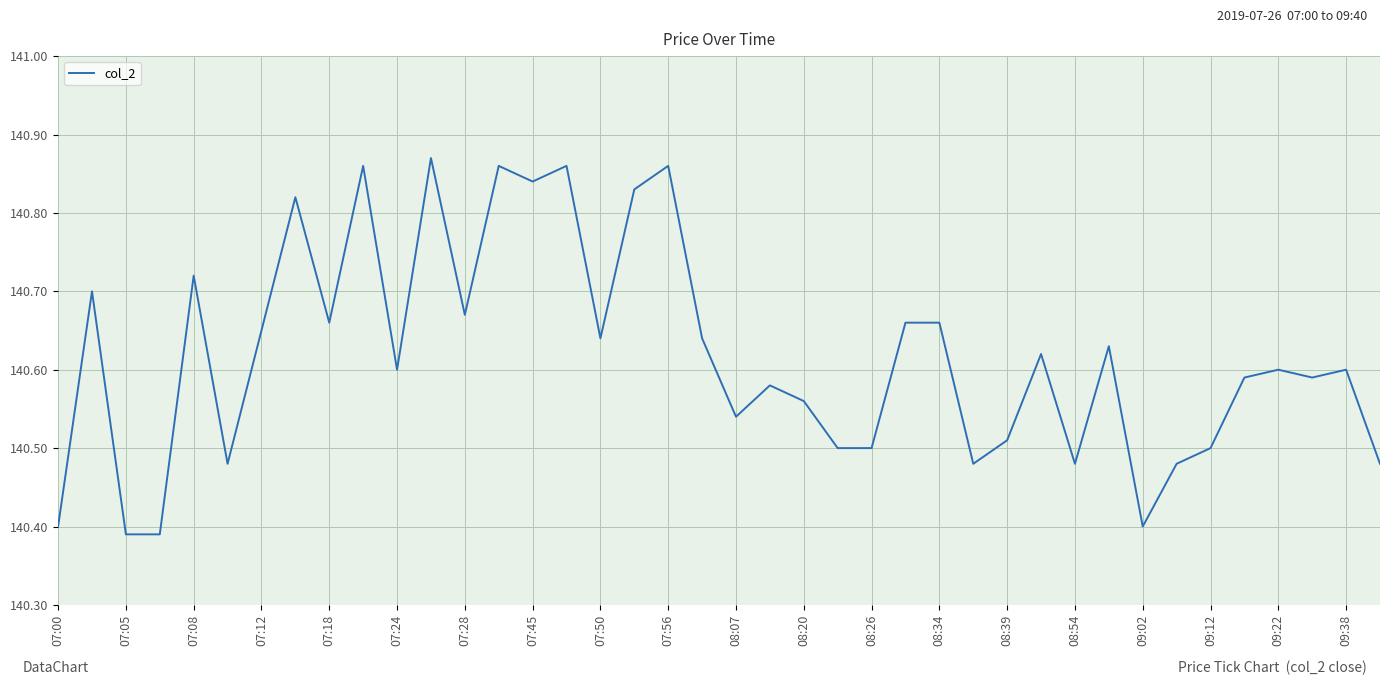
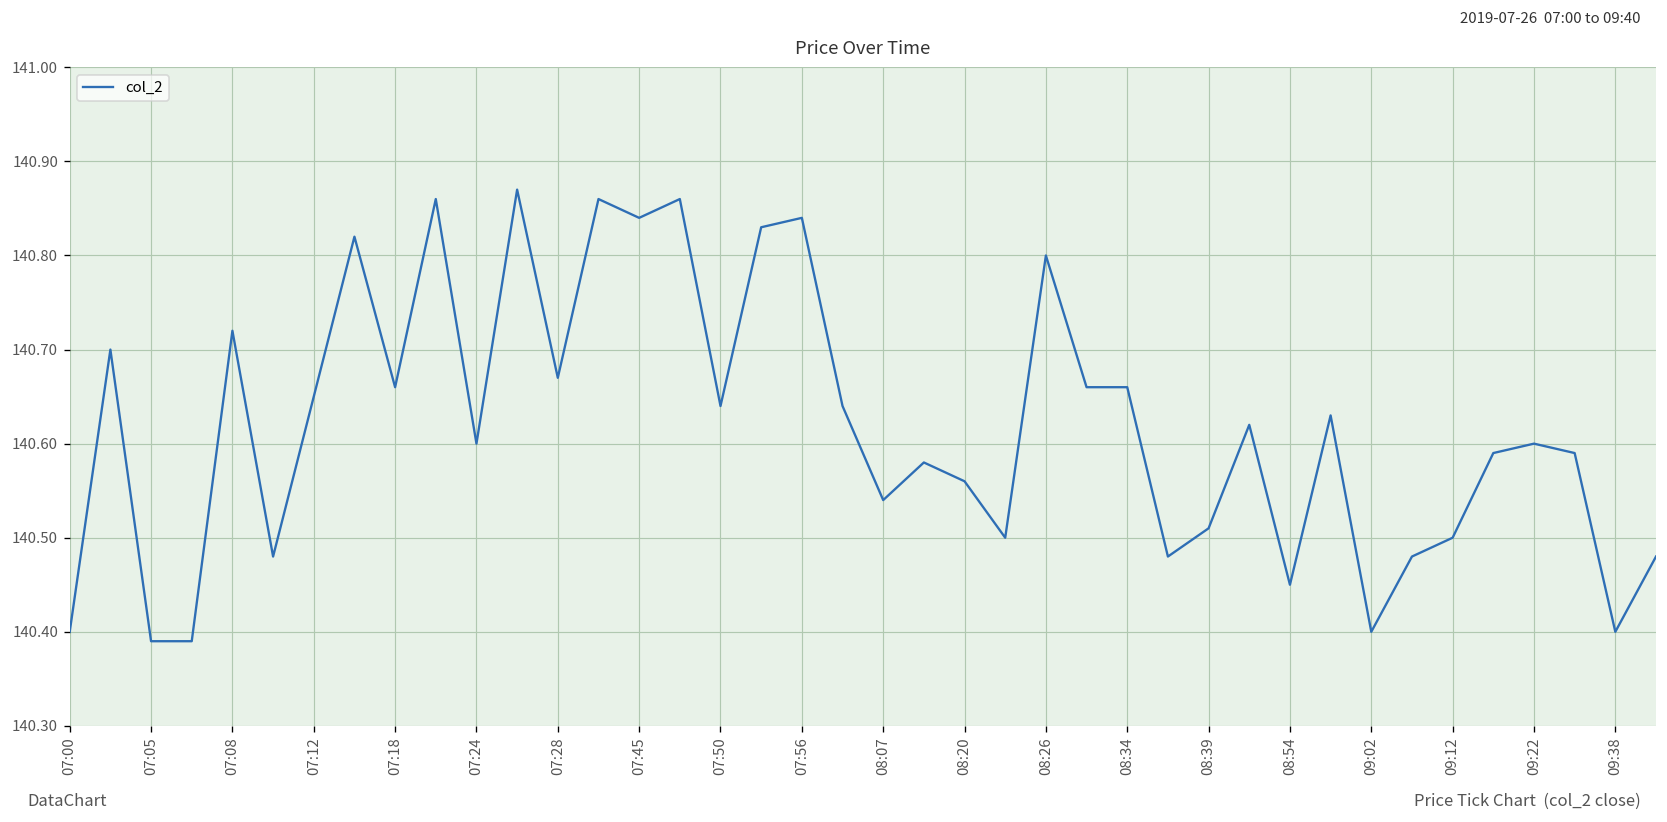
  {
    "07:00": 140.40,
    "07:05": 140.39,
    "07:08": 140.72,
    "07:12": 140.65,
    "07:18": 140.66,
    "07:24": 140.60,
    "07:28": 140.67,
    "07:45": 140.84,
    "07:50": 140.64,
-   "07:56": 140.86,
+   "07:56": 140.84,
    "08:07": 140.54,
    "08:20": 140.56,
-   "08:26": 140.5,
+   "08:26": 140.8,
    "08:34": 140.66,
    "08:39": 140.51,
-   "08:54": 140.48,
+   "08:54": 140.45,
    "09:02": 140.40,
    "09:12": 140.50,
    "09:22": 140.60,
-   "09:38": 140.6
+   "09:38": 140.4
  }
